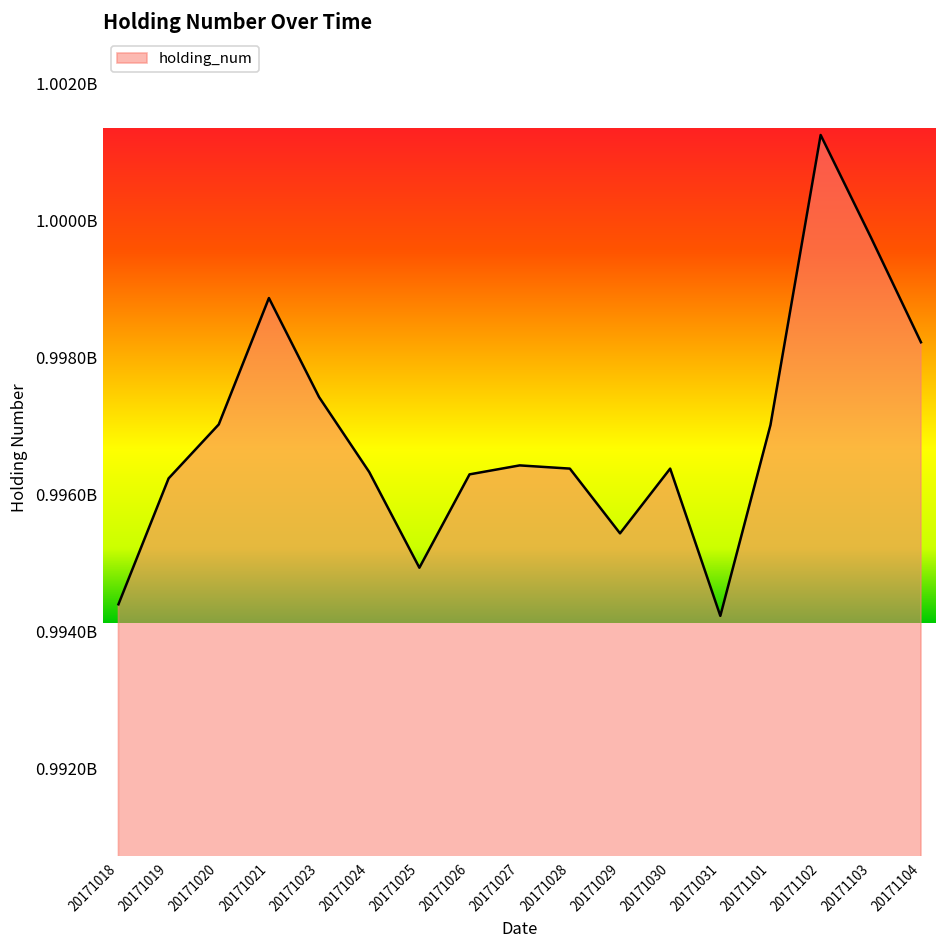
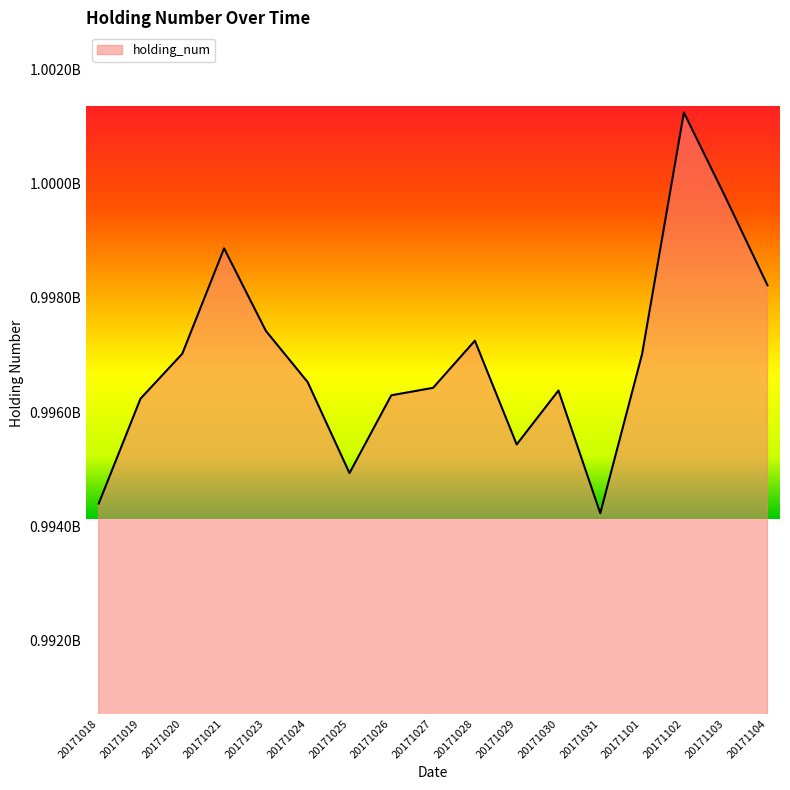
  {
    "20171018": 994400000,
    "20171019": 996200000,
    "20171020": 997000000,
    "20171021": 998900000,
    "20171023": 997400000,
-   "20171024": 996300000,
+   "20171024": 996500000,
    "20171025": 994900000,
    "20171026": 996300000,
    "20171027": 996400000,
-   "20171028": 996400000,
+   "20171028": 997300000,
    "20171029": 995400000,
    "20171030": 996400000,
    "20171031": 994200000,
    "20171101": 997000000,
    "20171102": 1001200000,
    "20171103": 999800000,
    "20171104": 998200000
  }
